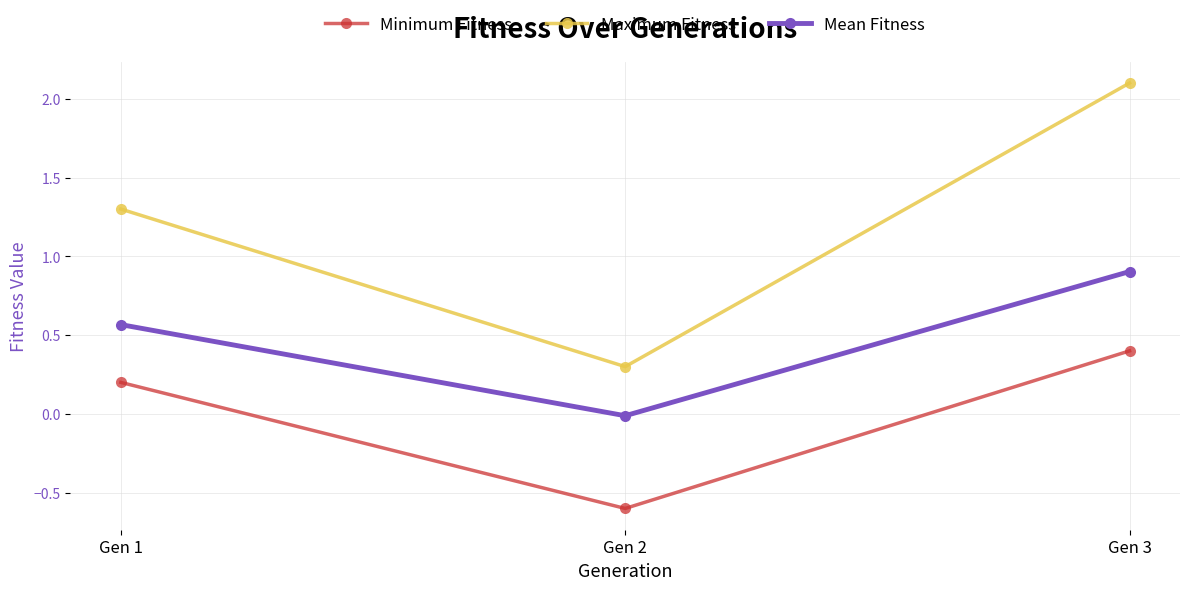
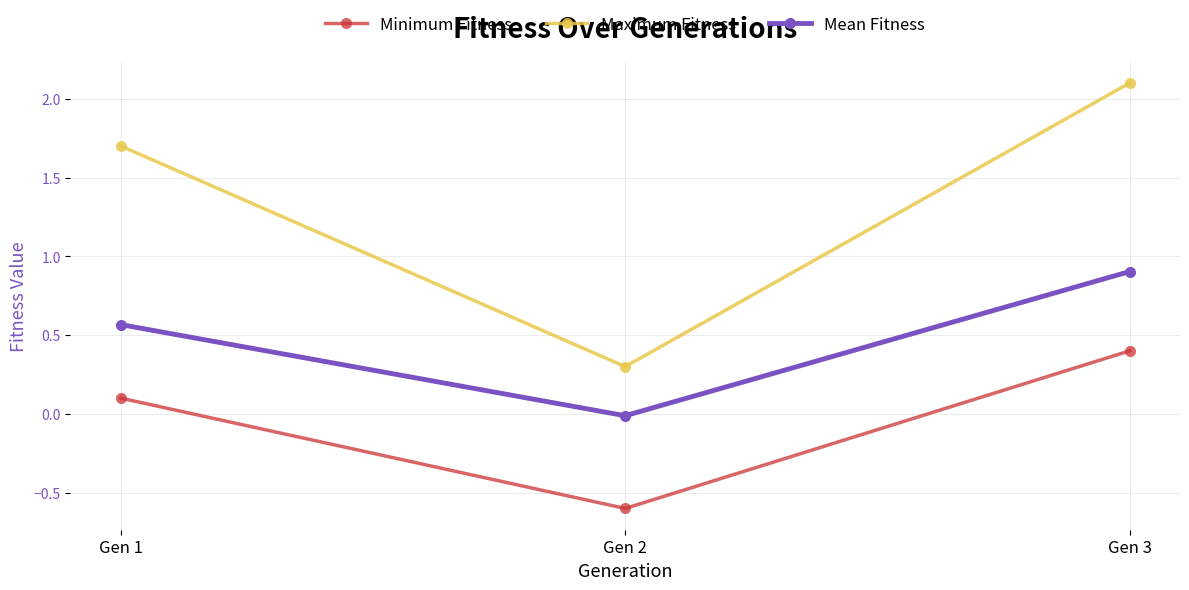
  {
    "Minimum Fitness": {
-     "Gen 1": 0.2,
+     "Gen 1": 0.1,
      "Gen 2": -0.6,
      "Gen 3": 0.4
    },
    "Maximum Fitness": {
-     "Gen 1": 1.3,
+     "Gen 1": 1.7,
      "Gen 2": 0.3,
      "Gen 3": 2.1
    },
    "Mean Fitness": {
      "Gen 1": 0.57,
      "Gen 2": 0.0,
      "Gen 3": 0.9
    }
  }
